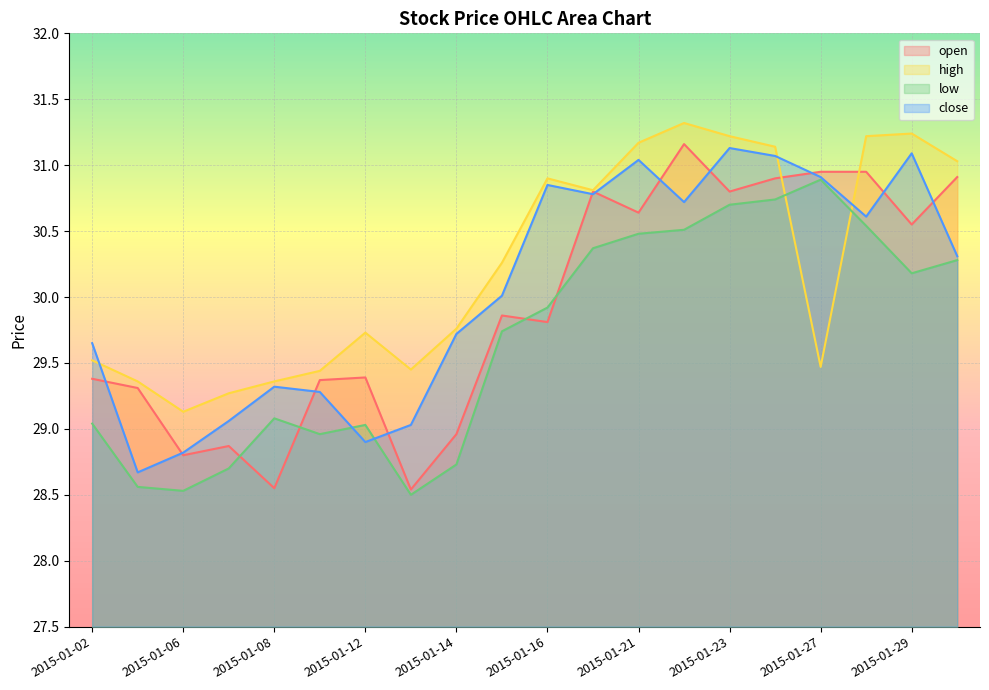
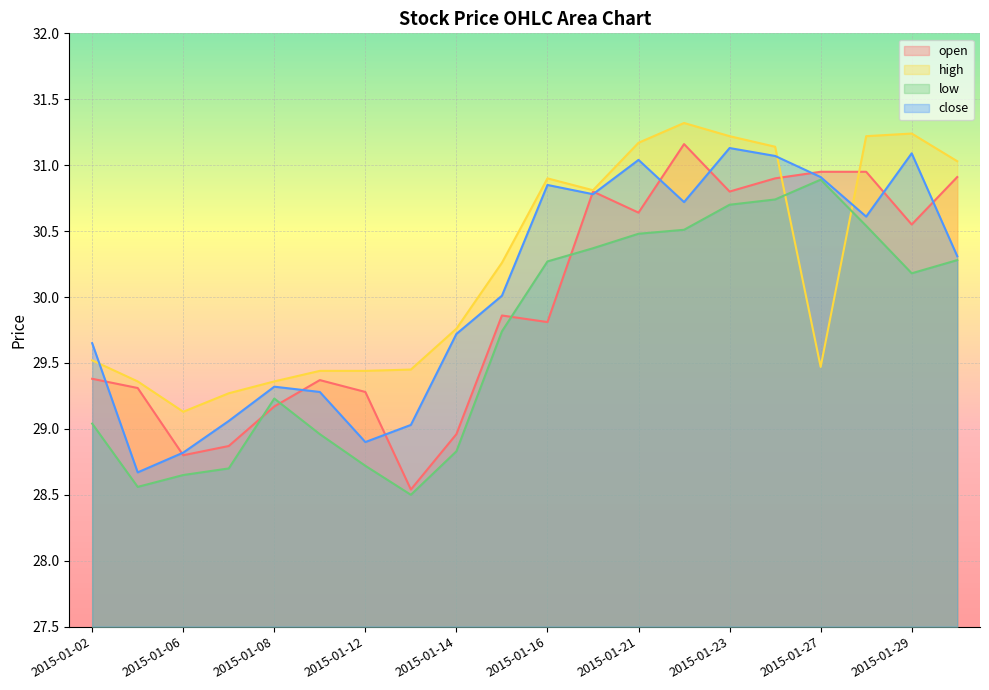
  {
    "open": {
      "2015-01-02": 29.38,
      "2015-01-06": 28.80,
-     "2015-01-08": 28.55,
-     "2015-01-12": 29.39,
+     "2015-01-08": 29.17,
+     "2015-01-12": 29.28,
      "2015-01-14": 28.96,
      "2015-01-16": 29.81,
      "2015-01-21": 30.64,
      "2015-01-23": 30.80,
      "2015-01-27": 30.95,
      "2015-01-29": 30.55
    },
    "high": {
      "2015-01-02": 29.52,
      "2015-01-06": 29.13,
      "2015-01-08": 29.36,
-     "2015-01-12": 29.73,
+     "2015-01-12": 29.44,
      "2015-01-14": 29.76,
      "2015-01-16": 30.90,
      "2015-01-21": 31.17,
      "2015-01-23": 31.22,
      "2015-01-27": 29.47,
      "2015-01-29": 31.24
    },
    "low": {
      "2015-01-02": 29.04,
-     "2015-01-06": 28.53,
-     "2015-01-08": 29.08,
-     "2015-01-12": 29.03,
-     "2015-01-14": 28.73,
-     "2015-01-16": 29.92,
+     "2015-01-06": 28.65,
+     "2015-01-08": 29.23,
+     "2015-01-12": 28.72,
+     "2015-01-14": 28.83,
+     "2015-01-16": 30.27,
      "2015-01-21": 30.48,
      "2015-01-23": 30.70,
      "2015-01-27": 30.89,
      "2015-01-29": 30.18
    },
    "close": {
      "2015-01-02": 29.65,
      "2015-01-06": 28.82,
      "2015-01-08": 29.32,
      "2015-01-12": 28.90,
      "2015-01-14": 29.72,
      "2015-01-16": 30.85,
      "2015-01-21": 31.04,
      "2015-01-23": 31.13,
      "2015-01-27": 30.91,
      "2015-01-29": 31.09
    }
  }
